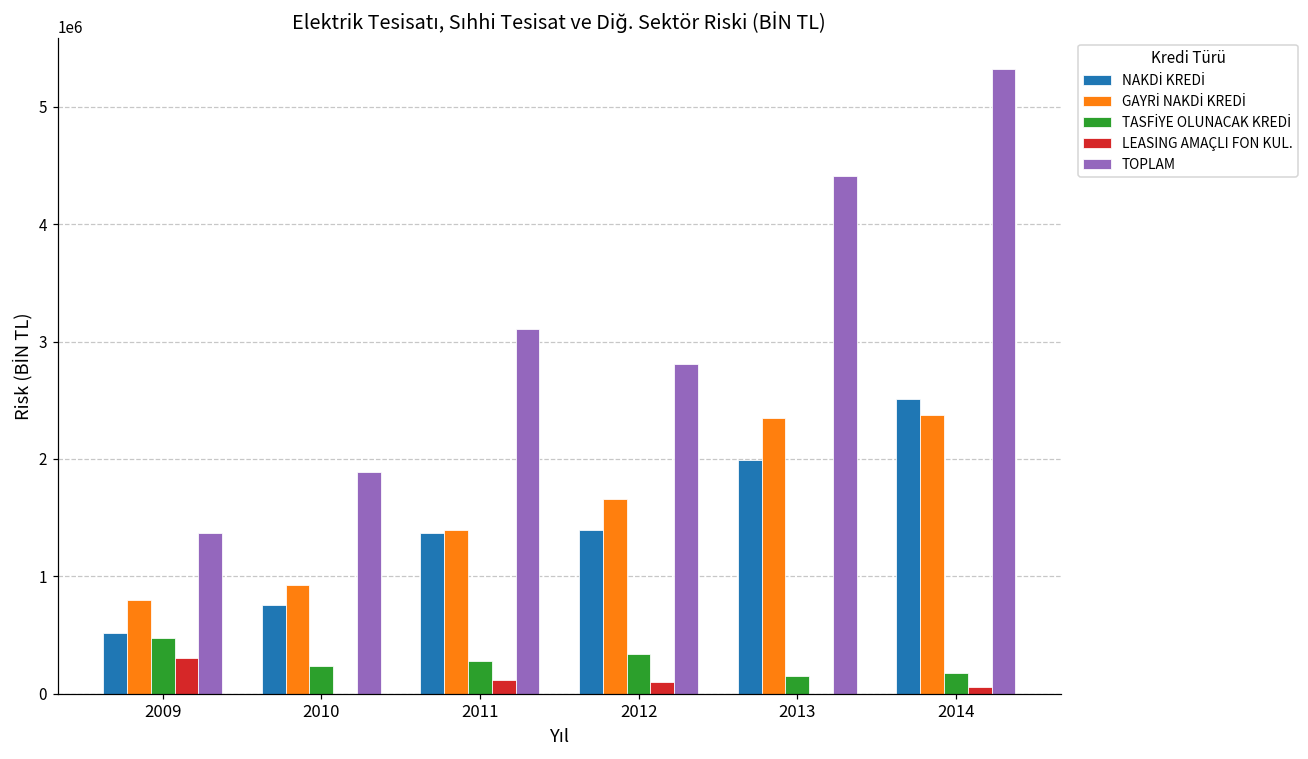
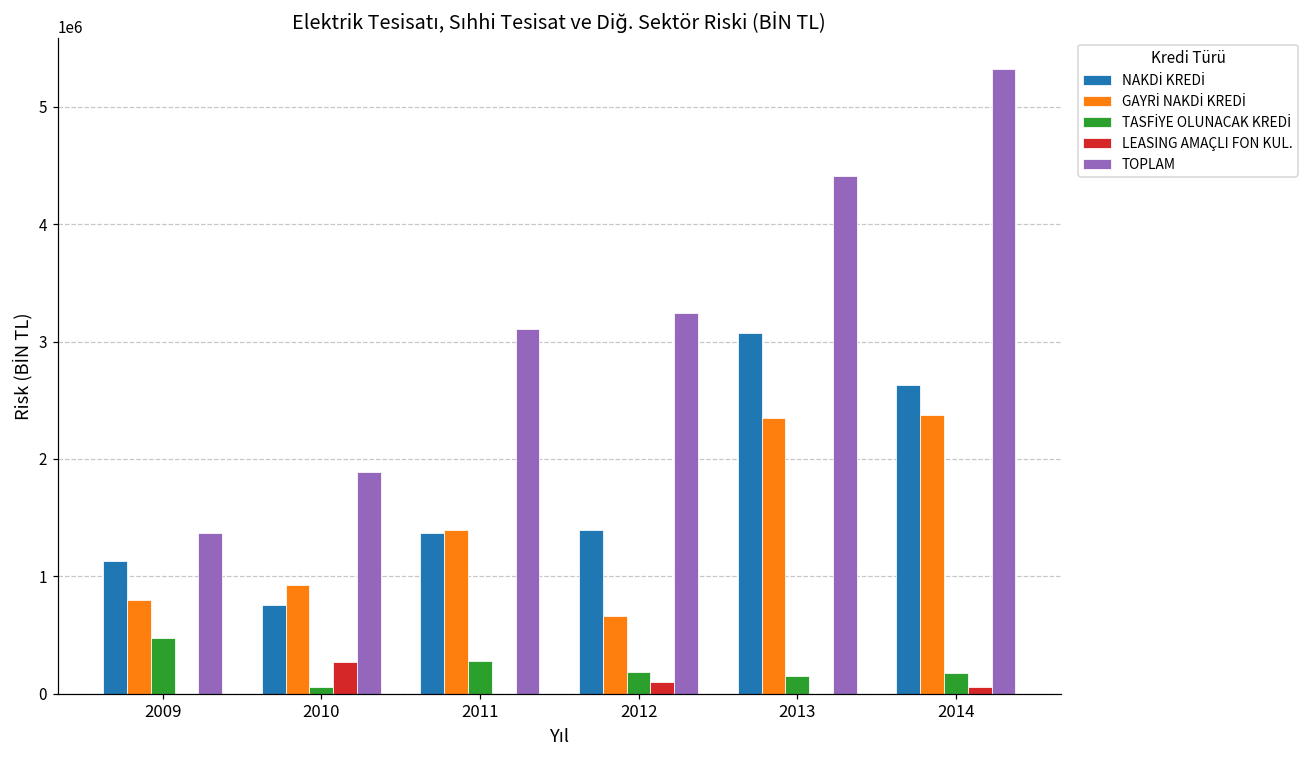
  {
    "NAKDİ KREDİ": {
-     "2009": 520000,
+     "2009": 1130000,
      "2010": 760000,
      "2011": 1370000,
      "2012": 1390000,
-     "2013": 1990000,
-     "2014": 2510000
+     "2013": 3070000,
+     "2014": 2630000
    },
    "GAYRİ NAKDİ KREDİ": {
      "2009": 800000,
      "2010": 920000,
      "2011": 1390000,
-     "2012": 1660000,
+     "2012": 660000,
      "2013": 2350000,
      "2014": 2370000
    },
    "TASFİYE OLUNACAK KREDİ": {
      "2009": 480000,
-     "2010": 240000,
+     "2010": 60000,
      "2011": 280000,
-     "2012": 340000,
+     "2012": 190000,
      "2013": 150000,
      "2014": 180000
    },
    "LEASING AMAÇLI FON KUL.": {
-     "2009": 310000,
-     "2010": 0,
-     "2011": 120000,
+     "2009": 0,
+     "2010": 270000,
+     "2011": 0,
      "2012": 100000,
      "2014": 50000
    },
    "TOPLAM": {
      "2009": 1370000,
      "2010": 1890000,
      "2011": 3110000,
-     "2012": 2810000,
+     "2012": 3240000,
      "2013": 4410000,
      "2014": 5320000
    }
  }
